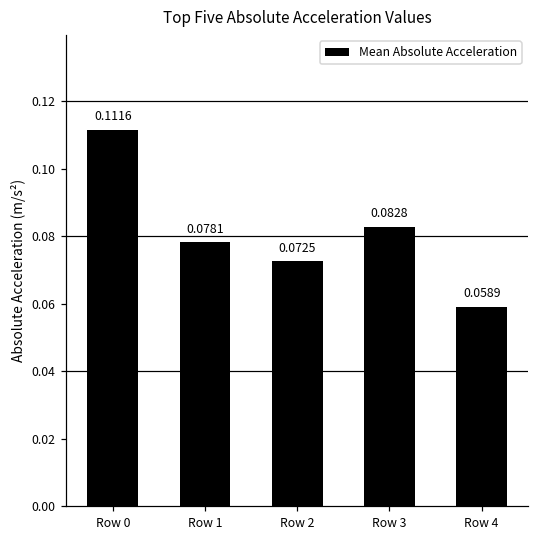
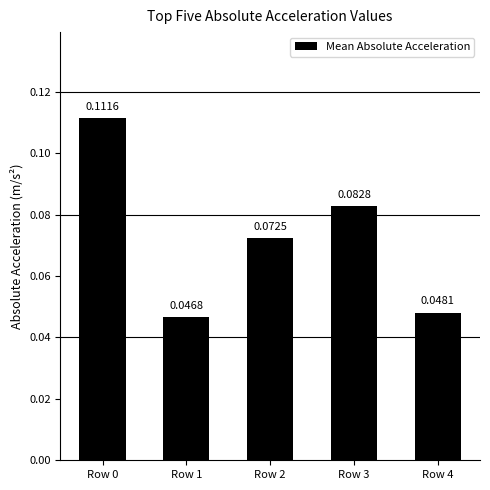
  {
    "Row 0": 0.1116,
-   "Row 1": 0.0781,
+   "Row 1": 0.0468,
    "Row 2": 0.0725,
    "Row 3": 0.0828,
-   "Row 4": 0.0589
+   "Row 4": 0.0481
  }
